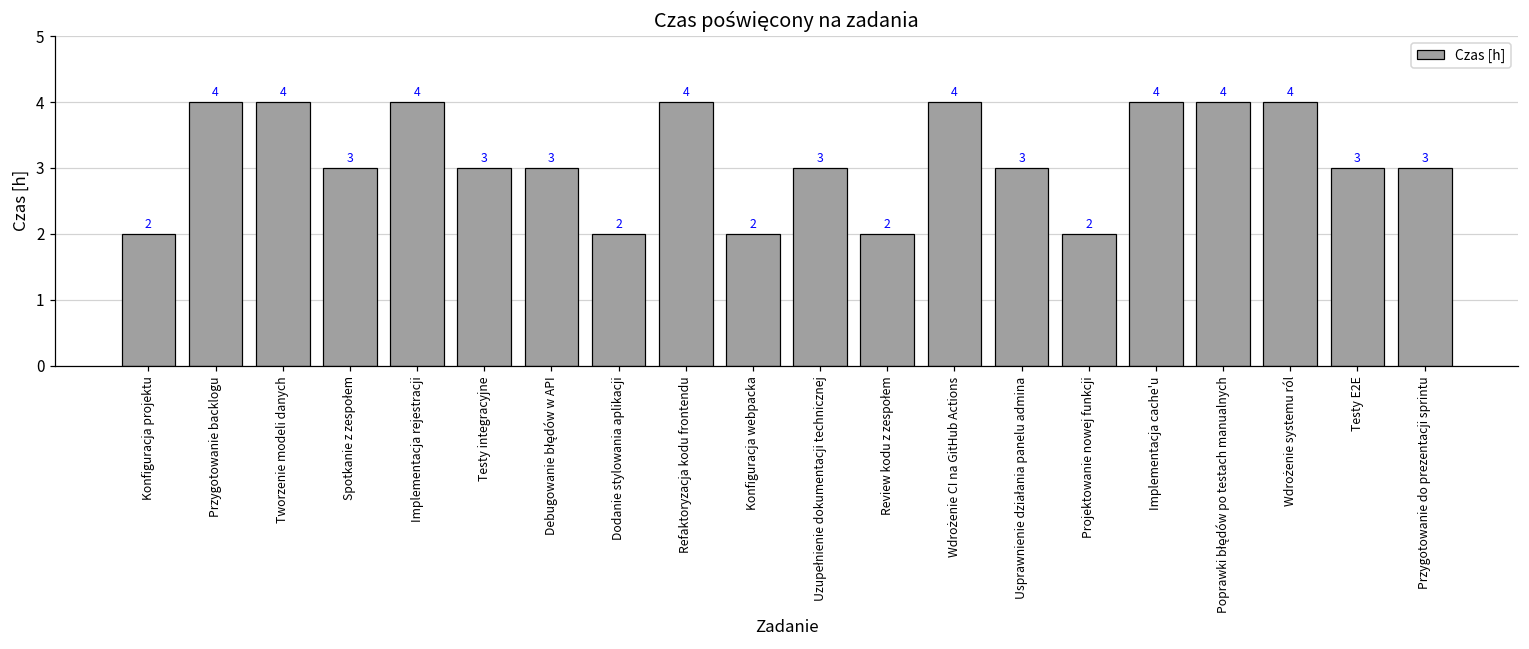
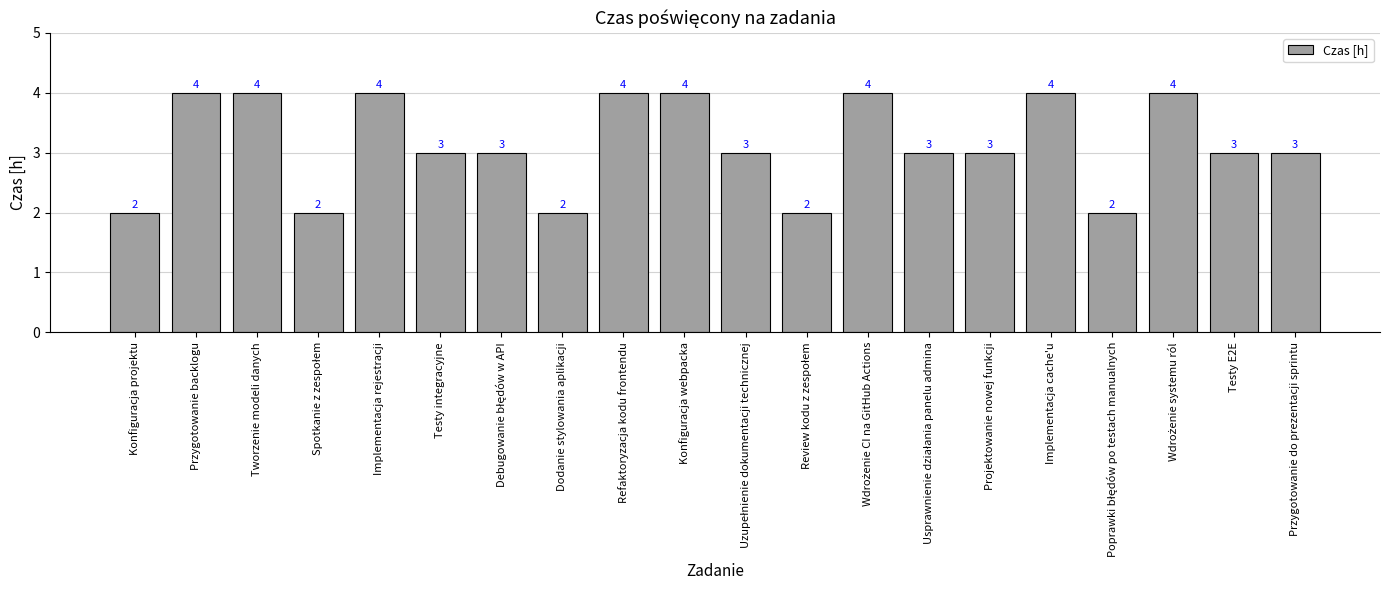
  {
    "Konfiguracja projektu": 2,
    "Przygotowanie backlogu": 4,
    "Tworzenie modeli danych": 4,
-   "Spotkanie z zespołem": 3,
+   "Spotkanie z zespołem": 2,
    "Implementacja rejestracji": 4,
    "Testy integracyjne": 3,
    "Debugowanie błędów w API": 3,
    "Dodanie stylowania aplikacji": 2,
    "Refaktoryzacja kodu frontendu": 4,
-   "Konfiguracja webpacka": 2,
+   "Konfiguracja webpacka": 4,
    "Uzupełnienie dokumentacji technicznej": 3,
    "Review kodu z zespołem": 2,
    "Wdrożenie CI na GitHub Actions": 4,
    "Usprawnienie działania panelu admina": 3,
-   "Projektowanie nowej funkcji": 2,
+   "Projektowanie nowej funkcji": 3,
    "Implementacja cache'u": 4,
-   "Poprawki błędów po testach manualnych": 4,
+   "Poprawki błędów po testach manualnych": 2,
    "Wdrożenie systemu ról": 4,
    "Testy E2E": 3,
    "Przygotowanie do prezentacji sprintu": 3
  }
